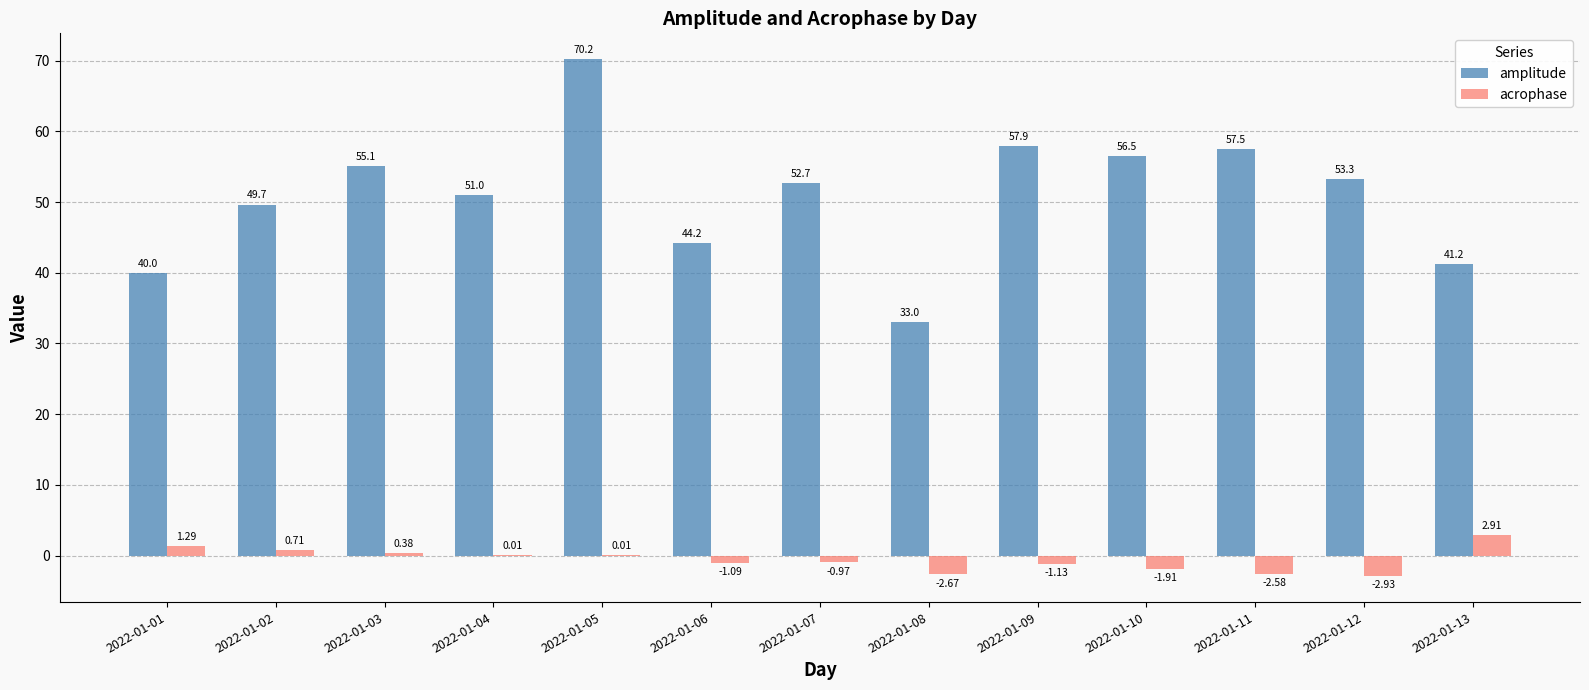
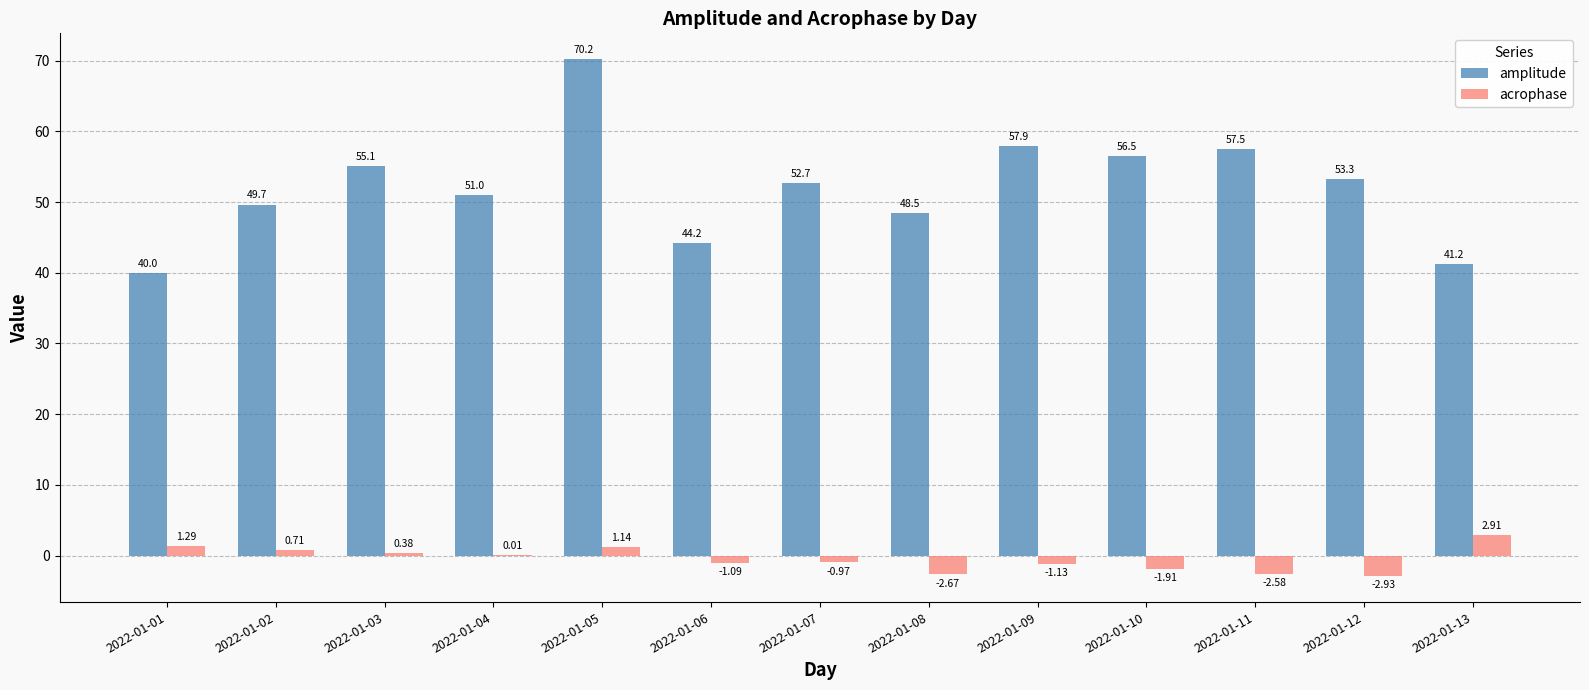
  {
    "amplitude": {
      "2022-01-01": 40.0,
      "2022-01-02": 49.7,
      "2022-01-03": 55.1,
      "2022-01-04": 51.0,
      "2022-01-05": 70.2,
      "2022-01-06": 44.2,
      "2022-01-07": 52.7,
-     "2022-01-08": 33.0,
+     "2022-01-08": 48.5,
      "2022-01-09": 57.9,
      "2022-01-10": 56.5,
      "2022-01-11": 57.5,
      "2022-01-12": 53.3,
      "2022-01-13": 41.2
    },
    "acrophase": {
      "2022-01-01": 1.29,
      "2022-01-02": 0.71,
      "2022-01-03": 0.38,
      "2022-01-04": 0.01,
-     "2022-01-05": 0.01,
+     "2022-01-05": 1.14,
      "2022-01-06": -1.09,
      "2022-01-07": -0.97,
      "2022-01-08": -2.67,
      "2022-01-09": -1.13,
      "2022-01-10": -1.91,
      "2022-01-11": -2.58,
      "2022-01-12": -2.93,
      "2022-01-13": 2.91
    }
  }
